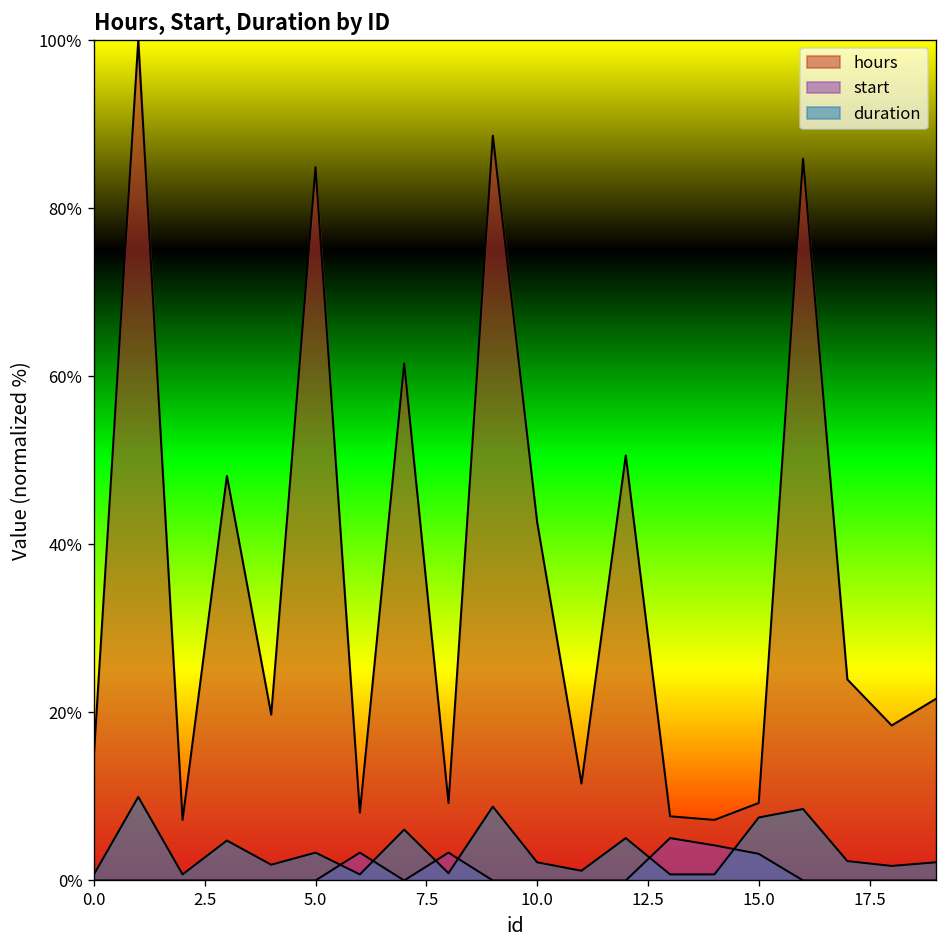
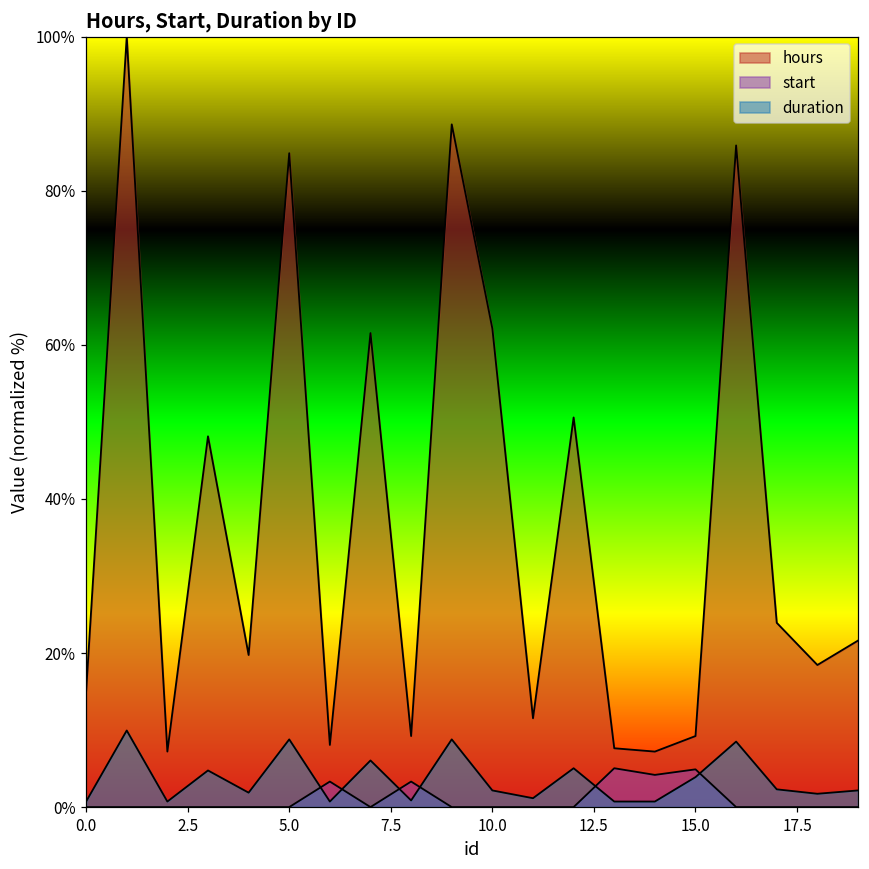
  {
    "hours": {
      "0.0": "15%",
      "5.0": "85%",
-     "10.0": "43%",
+     "10.0": "62%",
      "15.0": "9%"
    },
    "start": {
      "0.0": "0%",
      "5.0": "0%",
      "10.0": "0%",
-     "15.0": "3%"
+     "15.0": "5%"
    },
    "duration": {
      "0.0": "1%",
-     "5.0": "3%",
+     "5.0": "9%",
      "10.0": "2%",
-     "15.0": "7%"
+     "15.0": "4%"
    }
  }
